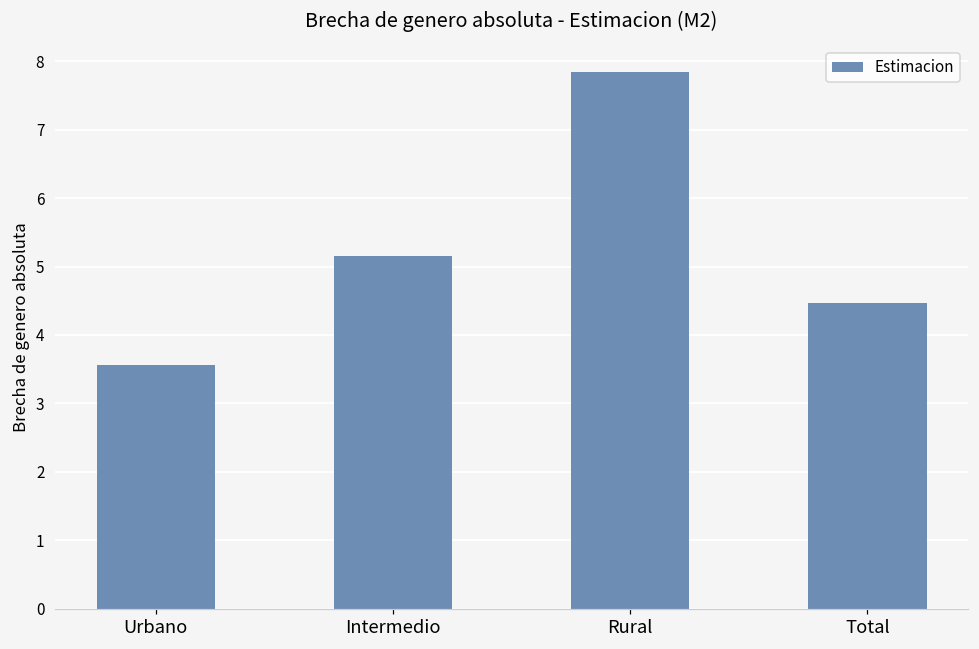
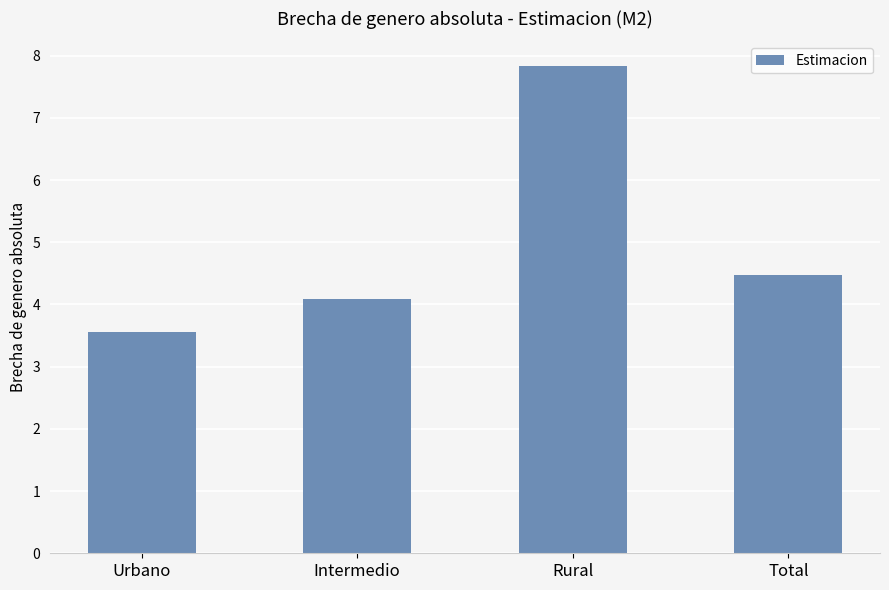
  {
    "Urbano": 3.6,
-   "Intermedio": 5.2,
+   "Intermedio": 4.1,
    "Rural": 7.8,
    "Total": 4.5
  }
